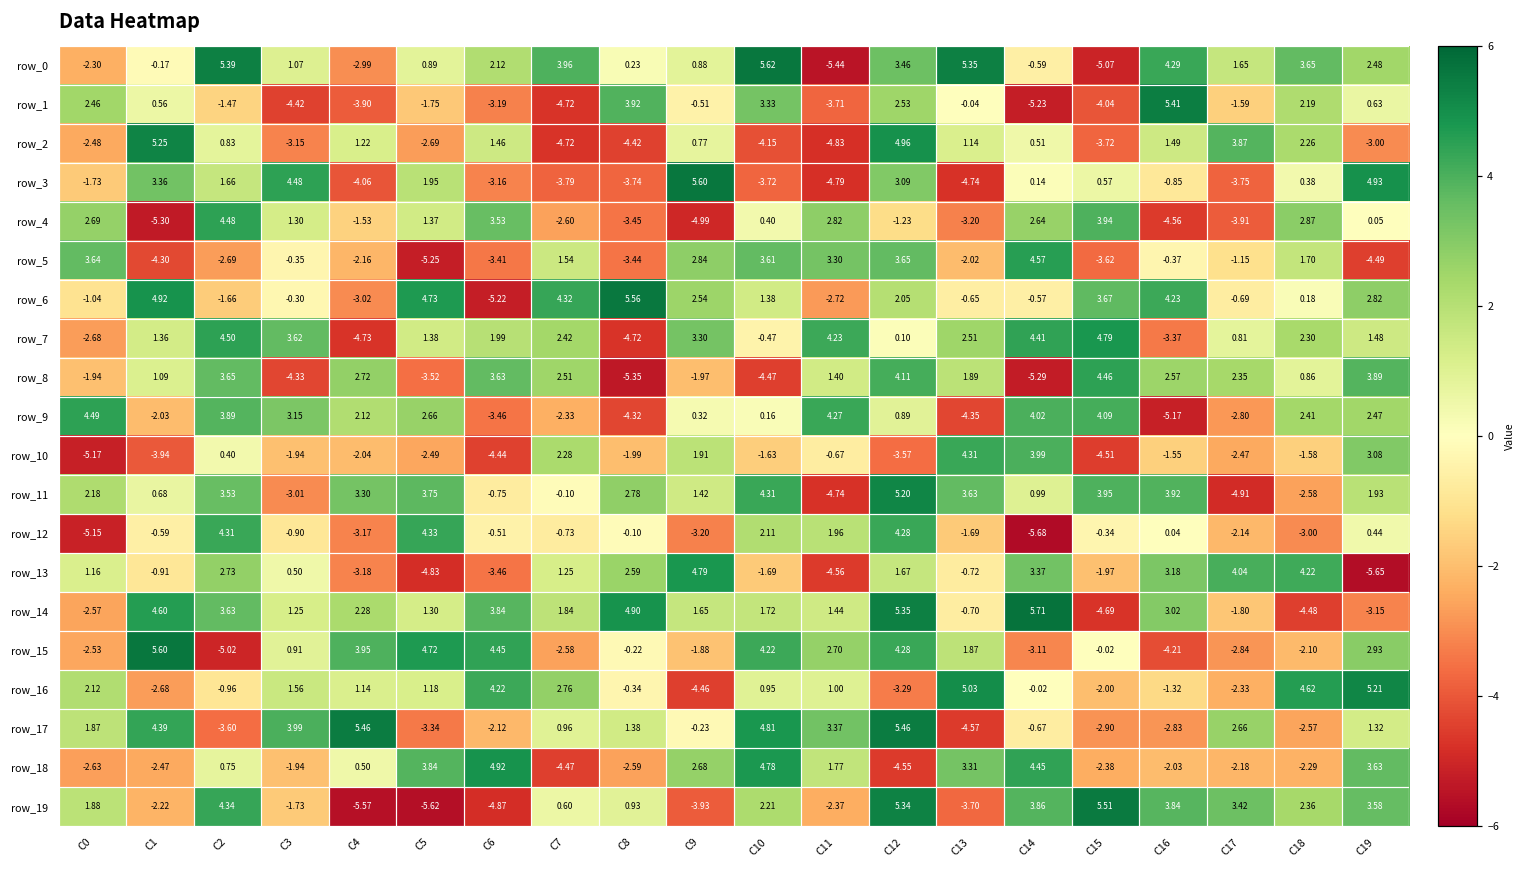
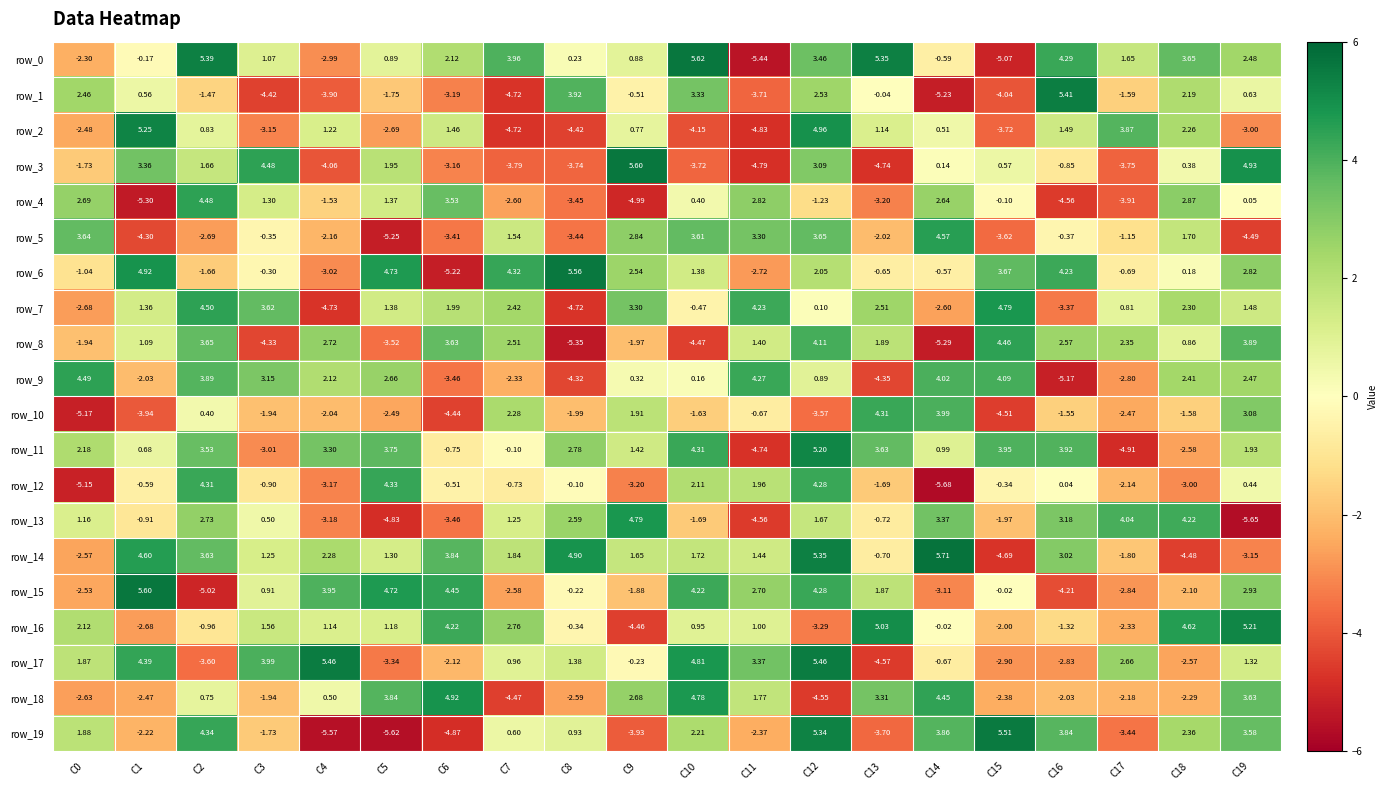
  {
    "row_4": {
      "C0": 2.69,
      "C1": -5.30,
      "C2": 4.48,
      "C3": 1.30,
      "C4": -1.53,
      "C5": 1.37,
      "C6": 3.53,
      "C7": -2.60,
      "C8": -3.45,
      "C9": -4.99,
      "C10": 0.40,
      "C11": 2.82,
      "C12": -1.23,
      "C13": -3.20,
      "C14": 2.64,
-     "C15": 3.94,
+     "C15": -0.10,
      "C16": -4.56,
      "C17": -3.91,
      "C18": 2.87,
      "C19": 0.05
    },
    "row_7": {
      "C0": -2.68,
      "C1": 1.36,
      "C2": 4.50,
      "C3": 3.62,
      "C4": -4.73,
      "C5": 1.38,
      "C6": 1.99,
      "C7": 2.42,
      "C8": -4.72,
      "C9": 3.30,
      "C10": -0.47,
      "C11": 4.23,
      "C12": 0.10,
      "C13": 2.51,
-     "C14": 4.41,
+     "C14": -2.60,
      "C15": 4.79,
      "C16": -3.37,
      "C17": 0.81,
      "C18": 2.30,
      "C19": 1.48
    },
    "row_19": {
      "C0": 1.88,
      "C1": -2.22,
      "C2": 4.34,
      "C3": -1.73,
      "C4": -5.57,
      "C5": -5.62,
      "C6": -4.87,
      "C7": 0.60,
      "C8": 0.93,
      "C9": -3.93,
      "C10": 2.21,
      "C11": -2.37,
      "C12": 5.34,
      "C13": -3.70,
      "C14": 3.86,
      "C15": 5.51,
      "C16": 3.84,
-     "C17": 3.42,
+     "C17": -3.44,
      "C18": 2.36,
      "C19": 3.58
    }
  }
